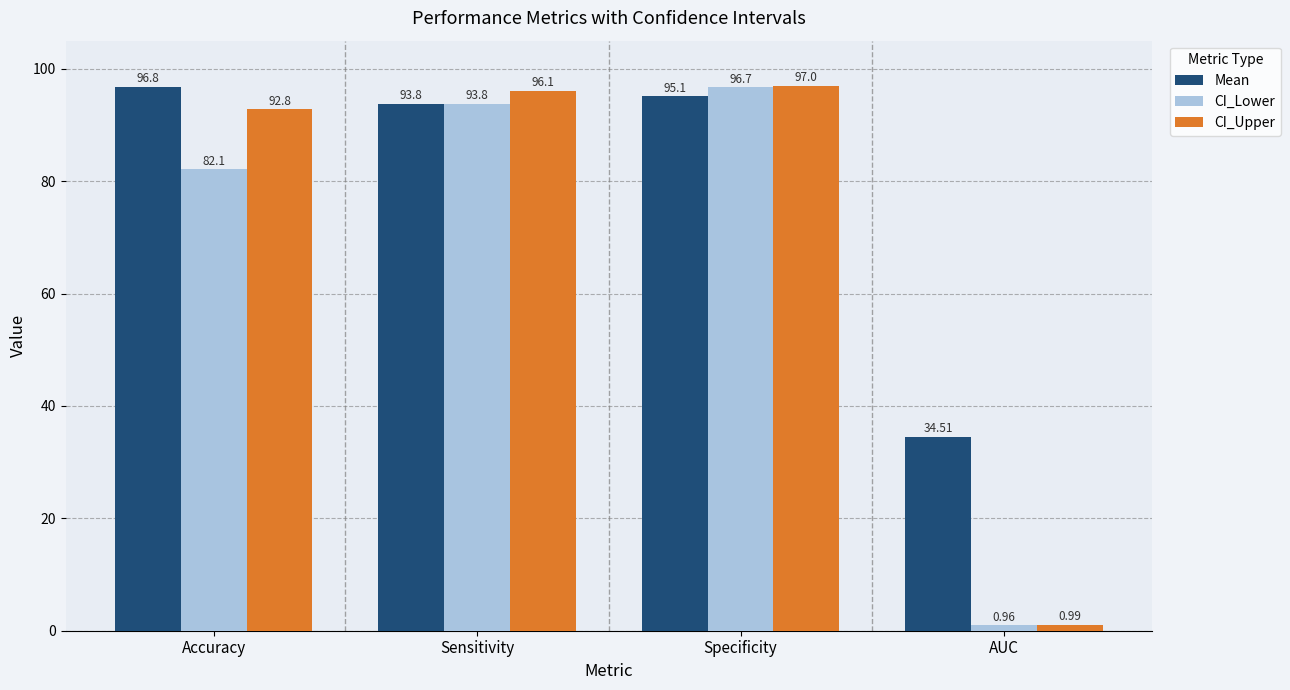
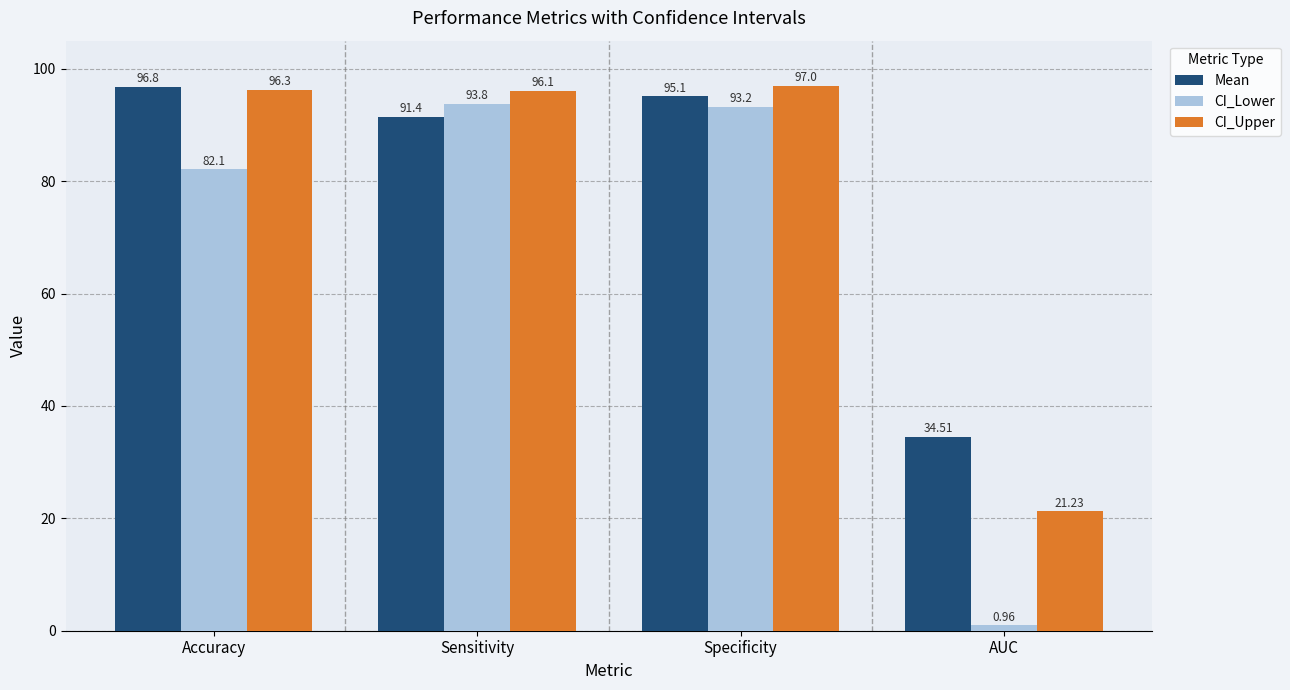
  {
    "Mean": {
      "Accuracy": 96.8,
-     "Sensitivity": 93.8,
+     "Sensitivity": 91.4,
      "Specificity": 95.1,
      "AUC": 34.51
    },
    "CI_Lower": {
      "Accuracy": 82.1,
      "Sensitivity": 93.8,
-     "Specificity": 96.7,
+     "Specificity": 93.2,
      "AUC": 0.96
    },
    "CI_Upper": {
-     "Accuracy": 92.8,
+     "Accuracy": 96.3,
      "Sensitivity": 96.1,
      "Specificity": 97.0,
-     "AUC": 0.99
+     "AUC": 21.23
    }
  }
